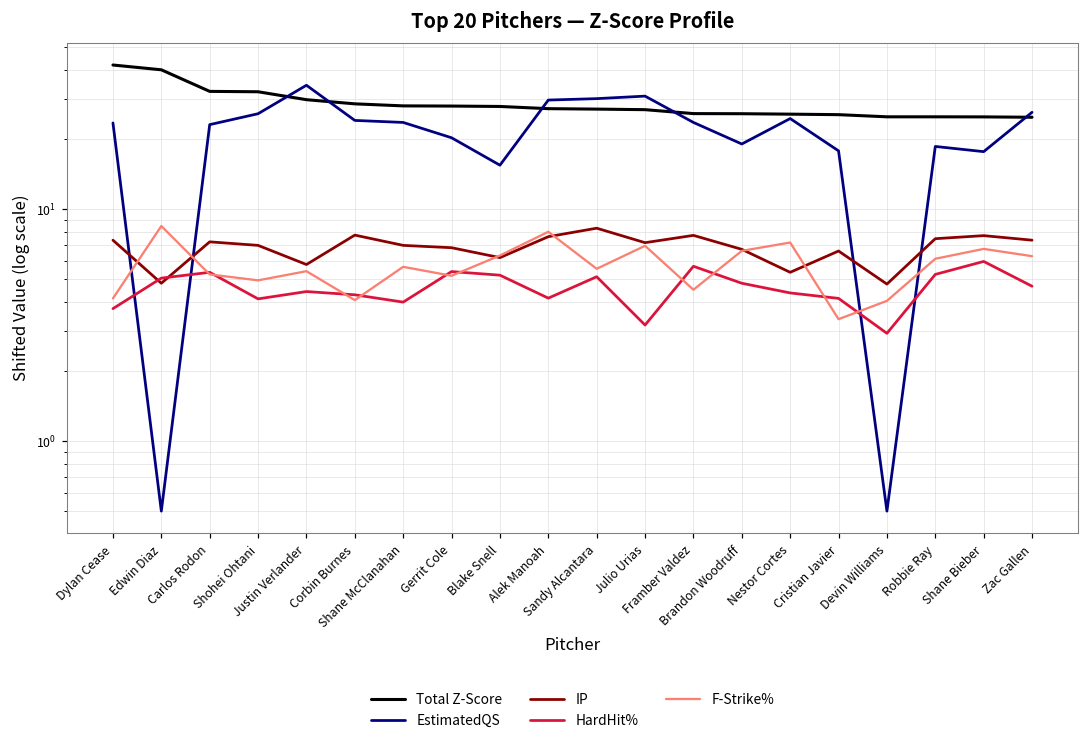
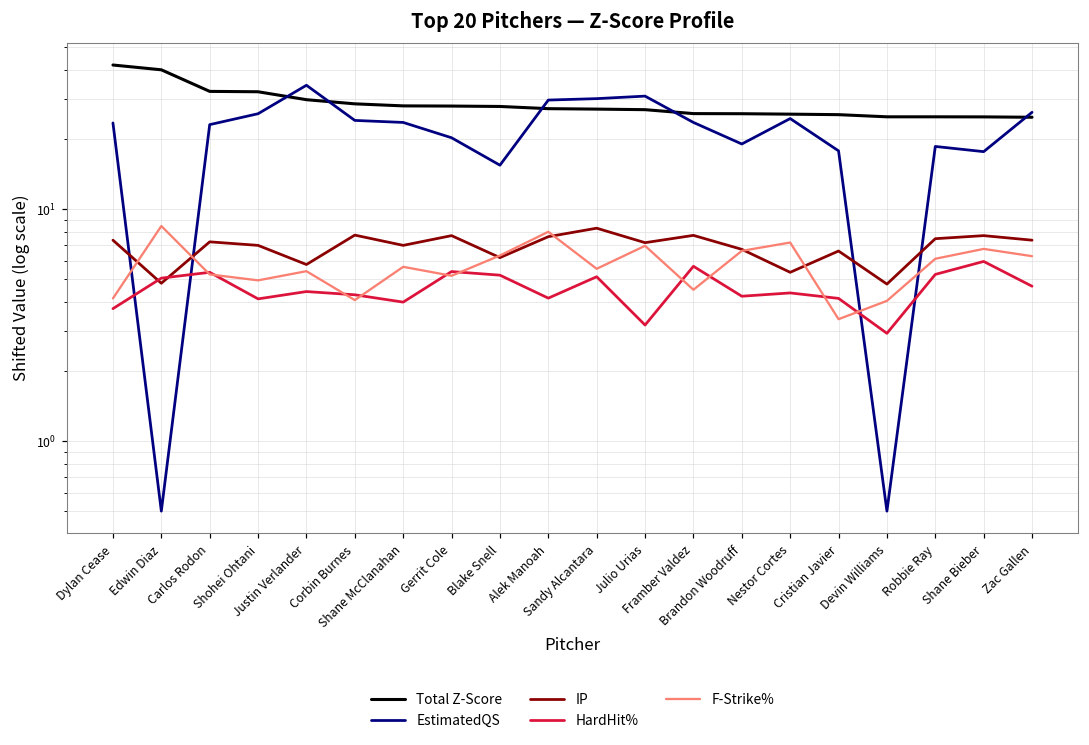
  {
    "Total Z-Score": {
      "Dylan Cease": 42,
      "Edwin Diaz": 40,
      "Carlos Rodon": 32,
      "Shohei Ohtani": 32,
      "Justin Verlander": 30,
      "Corbin Burnes": 28,
      "Shane McClanahan": 28,
      "Gerrit Cole": 28,
      "Blake Snell": 28,
      "Alek Manoah": 27,
      "Sandy Alcantara": 27,
      "Julio Urias": 27,
      "Framber Valdez": 26,
      "Brandon Woodruff": 26,
      "Nestor Cortes": 26,
      "Cristian Javier": 26,
      "Devin Williams": 25,
      "Robbie Ray": 25,
      "Shane Bieber": 25,
      "Zac Gallen": 25
    },
    "EstimatedQS": {
      "Dylan Cease": 24,
      "Edwin Diaz": 0.5,
      "Carlos Rodon": 23,
      "Shohei Ohtani": 26,
      "Justin Verlander": 34,
      "Corbin Burnes": 24,
      "Shane McClanahan": 24,
      "Gerrit Cole": 20,
      "Blake Snell": 15,
      "Alek Manoah": 30,
      "Sandy Alcantara": 30,
      "Julio Urias": 31,
      "Framber Valdez": 24,
      "Brandon Woodruff": 19,
      "Nestor Cortes": 25,
      "Cristian Javier": 18,
      "Devin Williams": 0.5,
      "Robbie Ray": 19,
      "Shane Bieber": 18,
      "Zac Gallen": 26
    },
    "IP": {
      "Dylan Cease": 7.4,
      "Edwin Diaz": 4.8,
      "Carlos Rodon": 7.2,
      "Shohei Ohtani": 7.0,
      "Justin Verlander": 5.8,
      "Corbin Burnes": 7.7,
      "Shane McClanahan": 7.0,
-     "Gerrit Cole": 6.8,
+     "Gerrit Cole": 7.7,
      "Alek Manoah": 7.6,
      "Sandy Alcantara": 8.3,
      "Julio Urias": 7.2,
      "Framber Valdez": 7.7,
      "Nestor Cortes": 5.4,
      "Cristian Javier": 6.6,
      "Devin Williams": 4.8,
      "Robbie Ray": 7.5,
      "Shane Bieber": 7.7,
      "Zac Gallen": 7.4
    },
    "HardHit%": {
      "Dylan Cease": 3.7,
      "Edwin Diaz": 5.1,
      "Shohei Ohtani": 4.1,
      "Justin Verlander": 4.4,
      "Corbin Burnes": 4.3,
      "Shane McClanahan": 4.0,
      "Gerrit Cole": 5.4,
      "Blake Snell": 5.2,
      "Alek Manoah": 4.1,
      "Sandy Alcantara": 5.1,
      "Julio Urias": 3.2,
      "Framber Valdez": 5.7,
-     "Brandon Woodruff": 4.8,
+     "Brandon Woodruff": 4.2,
      "Nestor Cortes": 4.4,
      "Cristian Javier": 4.1,
      "Devin Williams": 2.9,
      "Robbie Ray": 5.2,
      "Shane Bieber": 6.0,
      "Zac Gallen": 4.7
    },
    "F-Strike%": {
      "Dylan Cease": 4.1,
      "Edwin Diaz": 8.5,
      "Shohei Ohtani": 4.9,
      "Justin Verlander": 5.4,
      "Corbin Burnes": 4.1,
      "Shane McClanahan": 5.6,
      "Gerrit Cole": 5.2,
      "Alek Manoah": 8.0,
      "Sandy Alcantara": 5.5,
      "Julio Urias": 7.0,
      "Framber Valdez": 4.5,
      "Nestor Cortes": 7.2,
      "Cristian Javier": 3.4,
      "Devin Williams": 4.0,
      "Robbie Ray": 6.1,
      "Shane Bieber": 6.8,
      "Zac Gallen": 6.3
    }
  }
